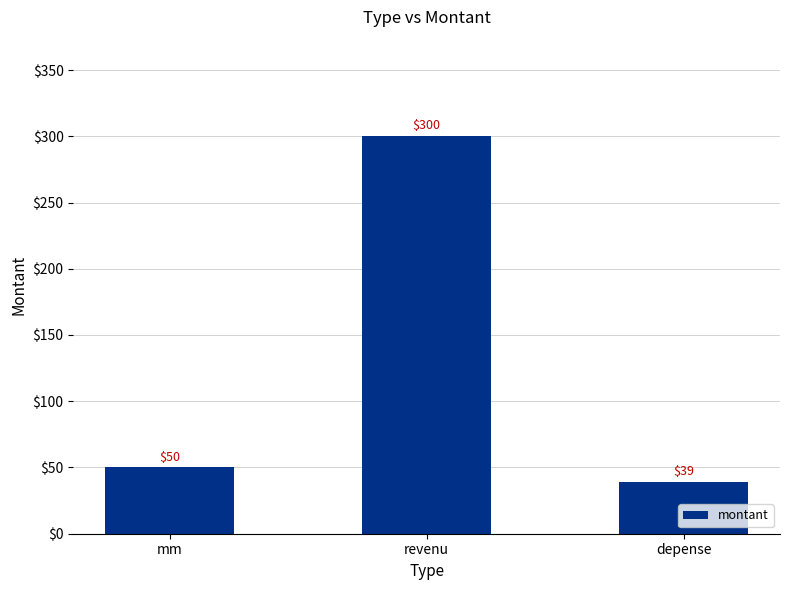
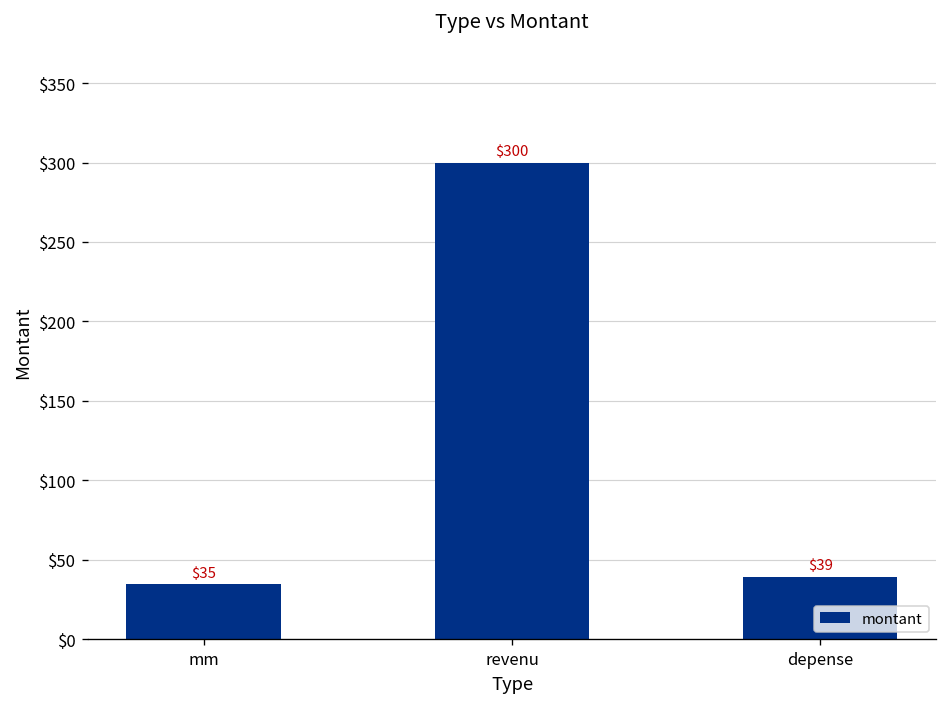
  {
-   "mm": "$50",
+   "mm": "$35",
    "revenu": "$300",
    "depense": "$39"
  }
